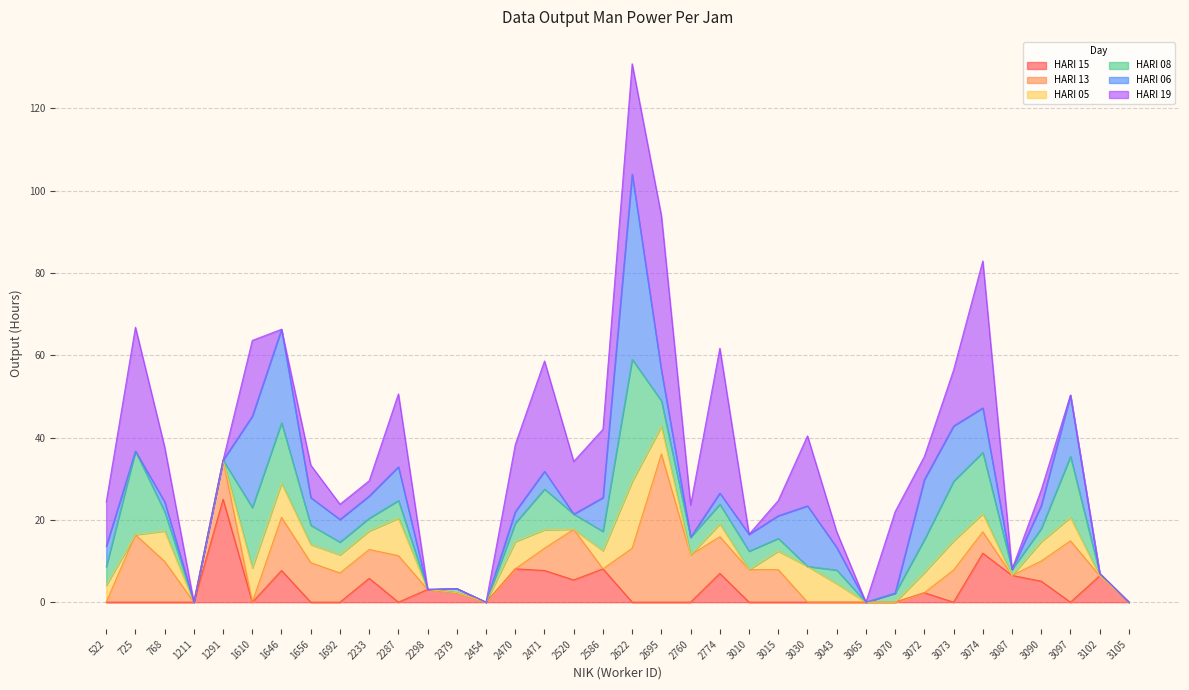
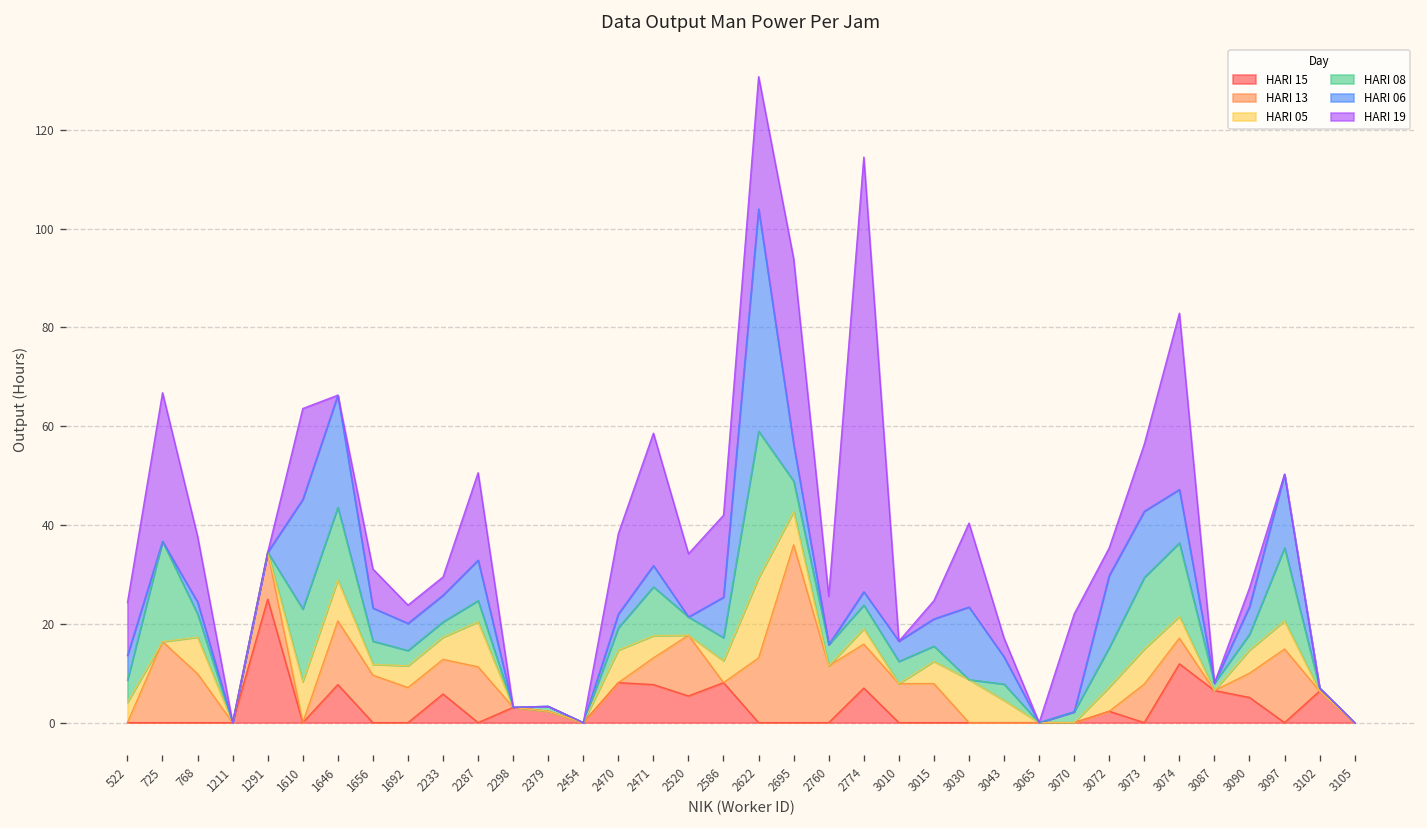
  {
    "HARI 15": {
      "725": 0,
      "768": 0,
      "1291": 25,
      "1646": 8,
      "1656": 0,
      "1692": 0,
      "2233": 6,
      "2287": 0,
      "2471": 8,
      "2520": 5,
      "2622": 0,
      "2695": 0,
      "2760": 0,
      "2774": 7,
      "3010": 0,
      "3015": 0,
      "3073": 0,
      "3074": 12,
      "3090": 5,
      "3097": 0
    },
    "HARI 13": {
      "768": 10,
      "1646": 13,
      "1656": 10,
      "1692": 7,
      "2233": 7,
      "2287": 11,
      "2471": 5,
      "2622": 13,
      "2695": 36,
      "2774": 9,
      "3015": 8,
      "3073": 8,
      "3074": 5,
      "3090": 5,
      "3097": 15
    },
    "HARI 05": {
      "522": 4,
      "768": 7,
      "1610": 8,
      "1646": 8,
-     "1656": 4,
+     "1656": 2,
      "1692": 4,
      "2233": 5,
      "2287": 9,
      "2470": 7,
      "2471": 5,
      "2586": 4,
      "2622": 16,
      "2695": 7,
      "2774": 3,
      "3015": 5,
      "3043": 5,
      "3072": 5,
      "3073": 7,
      "3074": 4,
      "3090": 5,
      "3097": 6
    },
    "HARI 08": {
      "522": 5,
      "768": 5,
      "1610": 15,
      "1646": 15,
      "1656": 5,
      "1692": 3,
      "2233": 3,
      "2287": 4,
      "2470": 5,
      "2471": 10,
      "2586": 5,
      "2622": 30,
      "2695": 6,
      "2774": 5,
      "3010": 5,
      "3015": 3,
      "3043": 3,
      "3072": 8,
      "3073": 15,
      "3074": 15,
      "3090": 3,
      "3097": 15
    },
    "HARI 06": {
      "522": 5,
      "768": 2,
      "1610": 22,
      "1656": 7,
      "1692": 6,
      "2233": 5,
      "2287": 8,
      "2470": 3,
      "2471": 4,
      "2586": 8,
      "2622": 45,
      "2695": 7,
      "2774": 3,
      "3015": 6,
      "3030": 15,
      "3043": 6,
      "3072": 15,
      "3073": 13,
      "3074": 11,
      "3090": 6
    },
    "HARI 19": {
      "522": 11,
      "725": 30,
      "768": 13,
      "1610": 18,
      "1656": 8,
      "1692": 4,
      "2233": 4,
      "2287": 18,
      "2470": 16,
      "2471": 27,
      "2520": 13,
      "2586": 17,
      "2622": 27,
      "2695": 38,
-     "2760": 8,
-     "2774": 35,
+     "2760": 10,
+     "2774": 88,
      "3015": 4,
      "3030": 17,
      "3043": 4,
      "3070": 20,
      "3072": 6,
      "3073": 14,
      "3074": 36,
      "3090": 4
    }
  }
